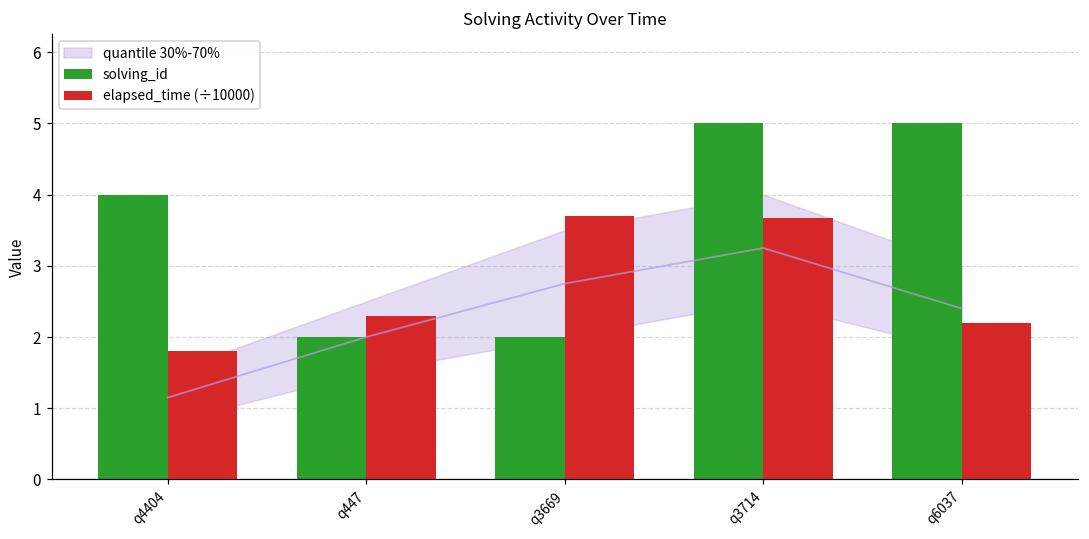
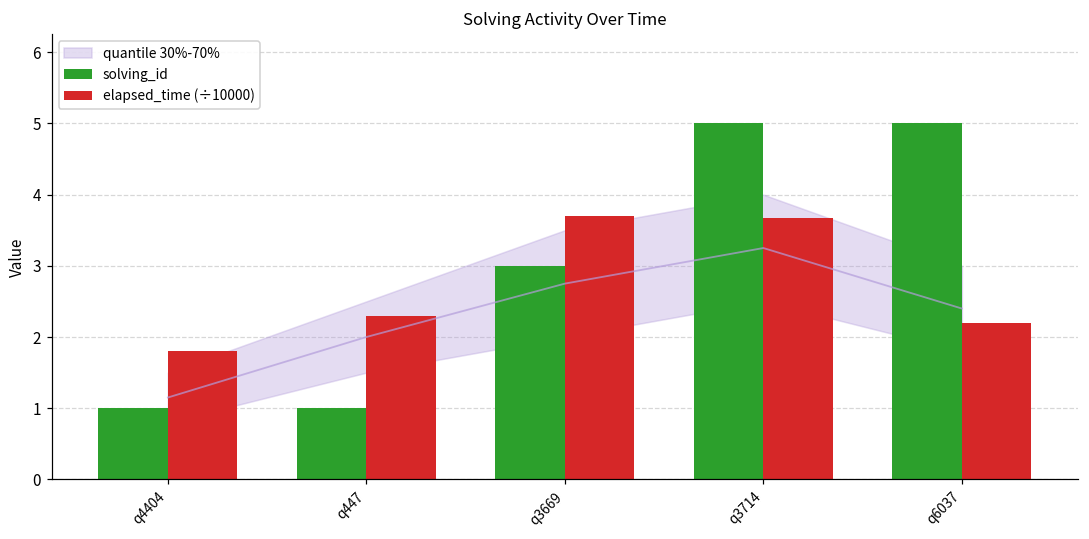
  {
    "solving_id": {
-     "q4404": 4,
-     "q447": 2,
-     "q3669": 2,
+     "q4404": 1,
+     "q447": 1,
+     "q3669": 3,
      "q3714": 5,
      "q6037": 5
    },
    "elapsed_time (÷10000)": {
      "q4404": 1.8,
      "q447": 2.3,
      "q3669": 3.7,
      "q3714": 3.7,
      "q6037": 2.2
    }
  }
